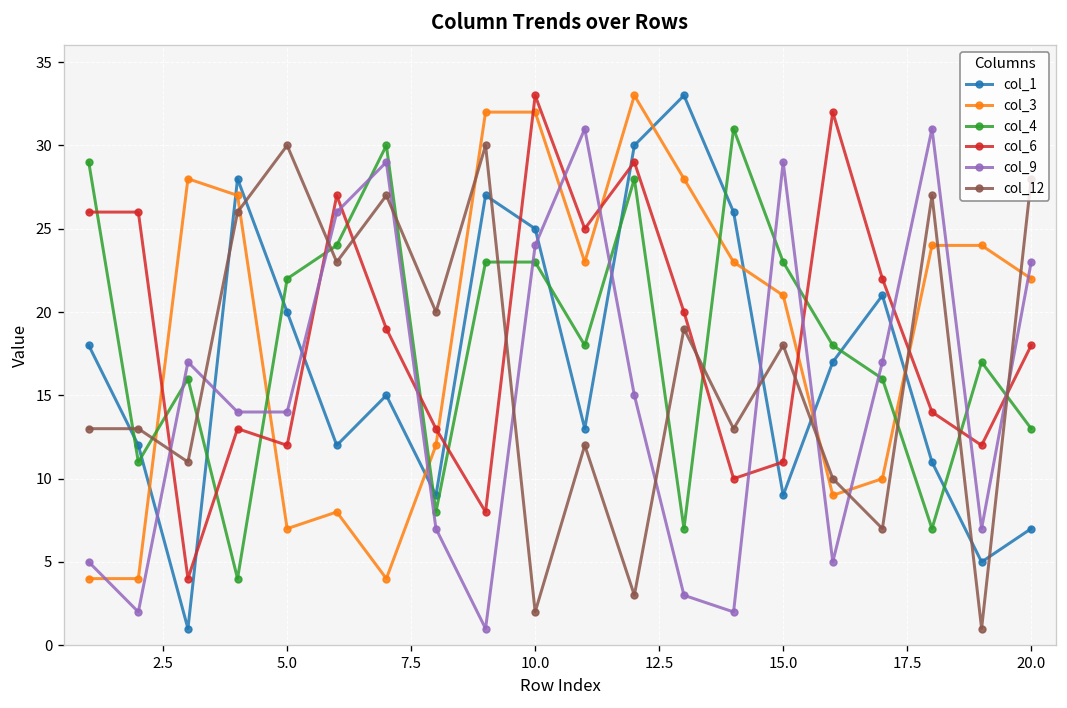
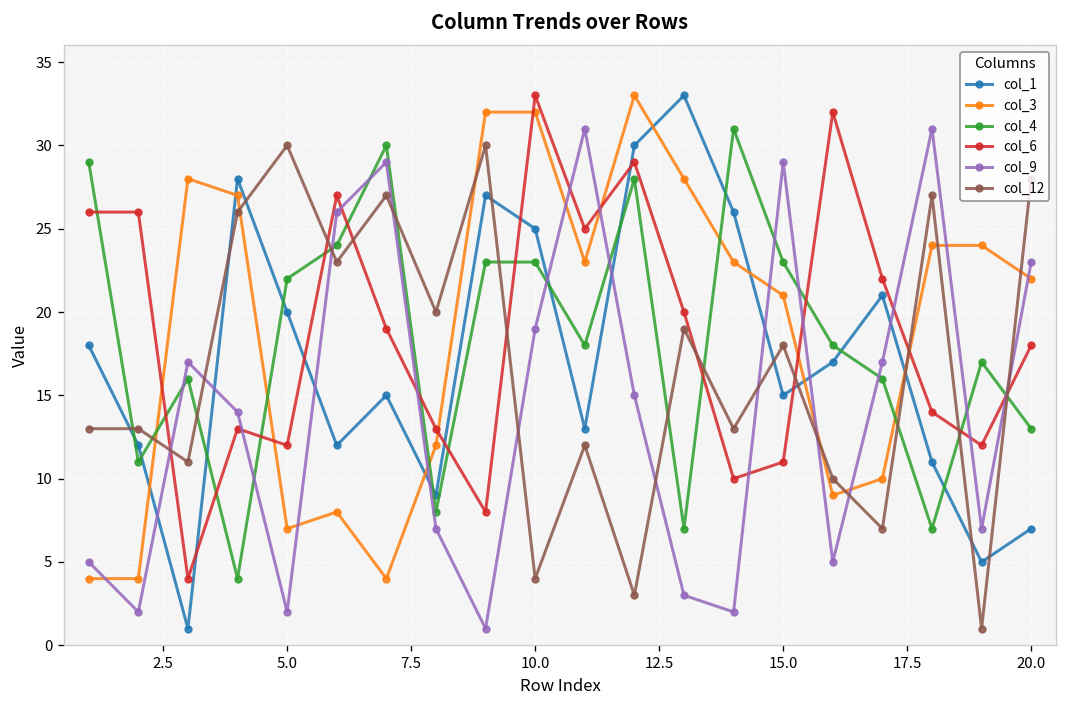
  {
    "col_1": {
      "5.0": 20,
      "10.0": 25,
-     "15.0": 9,
+     "15.0": 15,
      "20.0": 7
    },
    "col_3": {
      "5.0": 7,
      "10.0": 32,
      "15.0": 21,
      "20.0": 22
    },
    "col_4": {
      "5.0": 22,
      "10.0": 23,
      "15.0": 23,
      "20.0": 13
    },
    "col_6": {
      "5.0": 12,
      "10.0": 33,
      "15.0": 11,
      "20.0": 18
    },
    "col_9": {
-     "5.0": 14,
-     "10.0": 24,
+     "5.0": 2,
+     "10.0": 19,
      "15.0": 29,
      "20.0": 23
    },
    "col_12": {
      "5.0": 30,
-     "10.0": 2,
+     "10.0": 4,
      "15.0": 18
    }
  }
